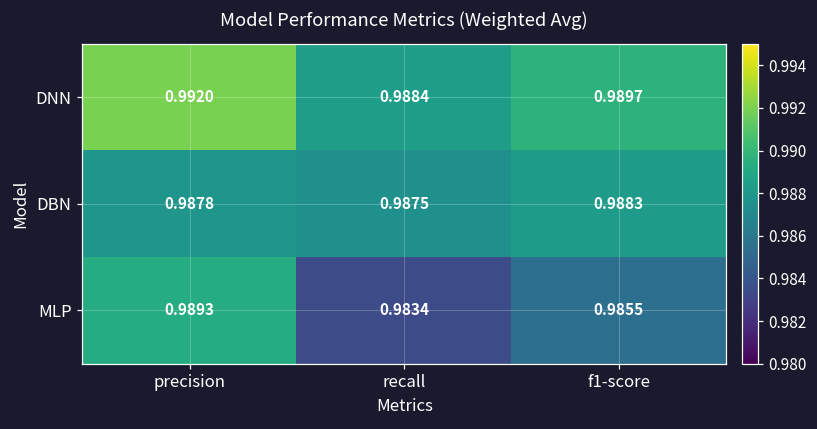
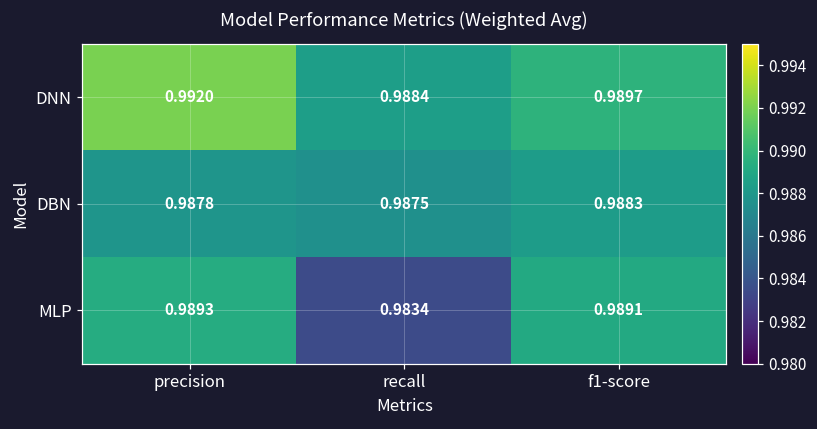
  {
    "DNN": {
      "precision": 0.9920,
      "recall": 0.9884,
      "f1-score": 0.9897
    },
    "DBN": {
      "precision": 0.9878,
      "recall": 0.9875,
      "f1-score": 0.9883
    },
    "MLP": {
      "precision": 0.9893,
      "recall": 0.9834,
-     "f1-score": 0.9855
+     "f1-score": 0.9891
    }
  }
